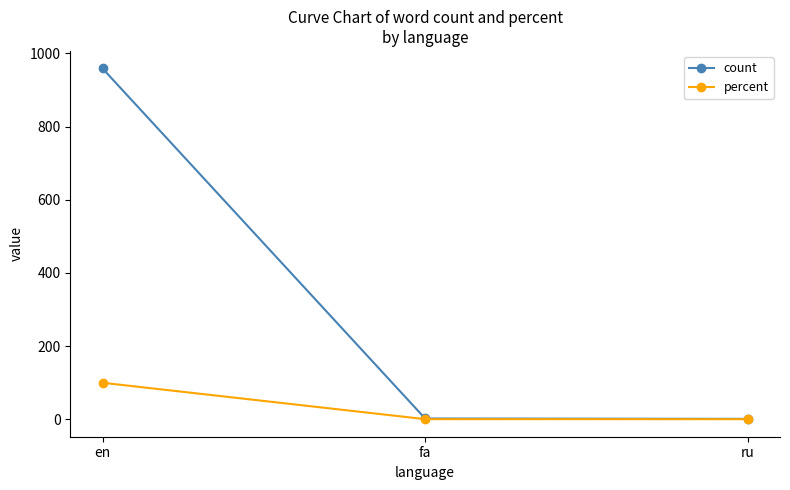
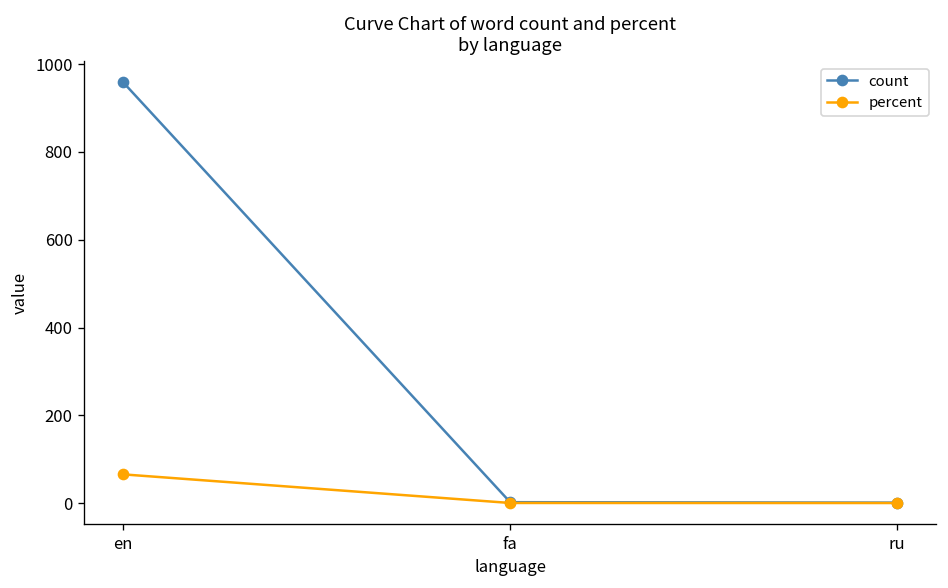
  {
    "count": {
      "en": 960
    },
    "percent": {
-     "en": 100
+     "en": 70
    }
  }
